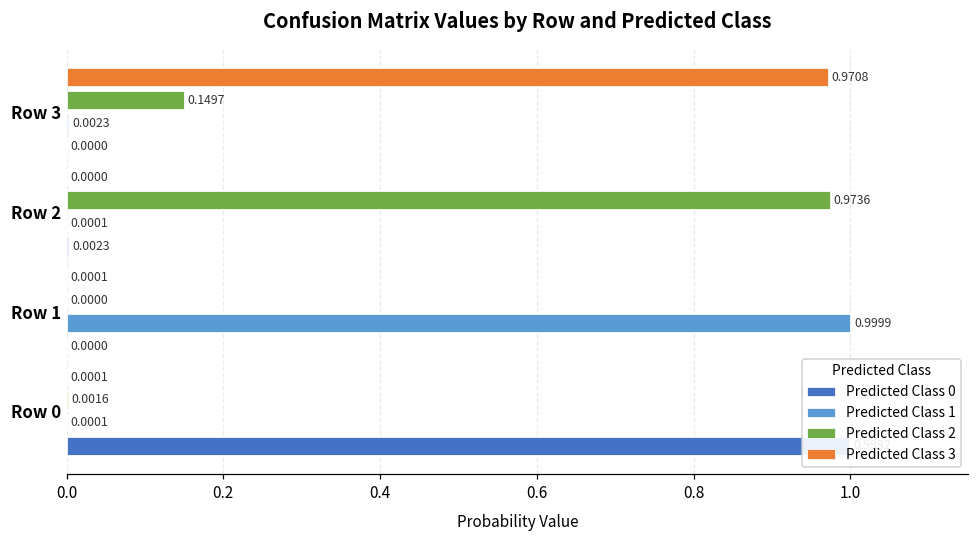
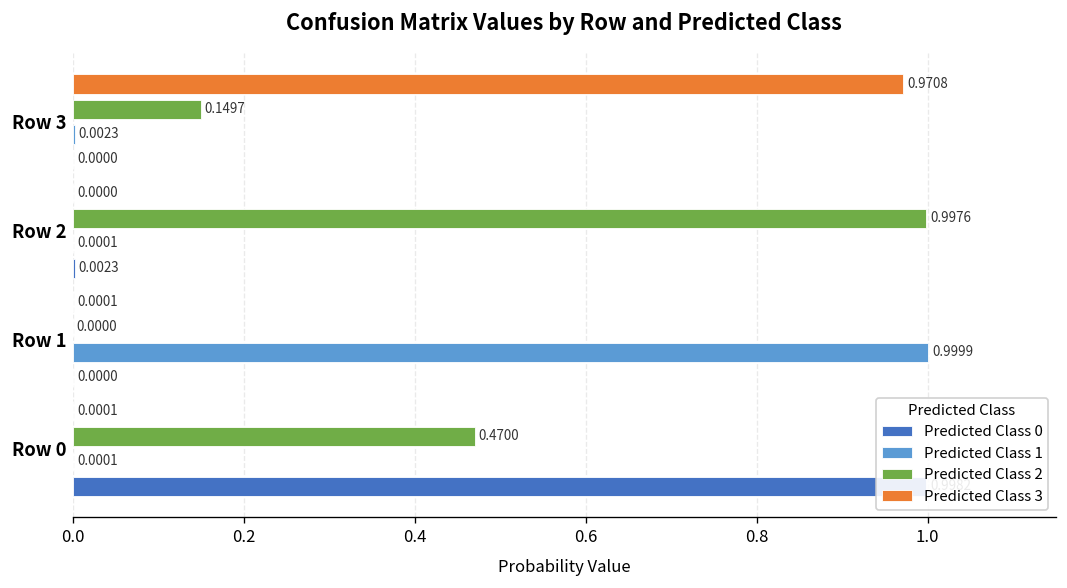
  {
    "Predicted Class 2": {
      "Row 3": 0.1497,
-     "Row 2": 0.9736,
+     "Row 2": 0.9976,
      "Row 1": 0.0000,
-     "Row 0": 0.0016
+     "Row 0": 0.4700
    },
    "Predicted Class 3": {
      "Row 3": 0.9708,
      "Row 2": 0.0000,
      "Row 1": 0.0001,
      "Row 0": 0.0001
    }
  }
